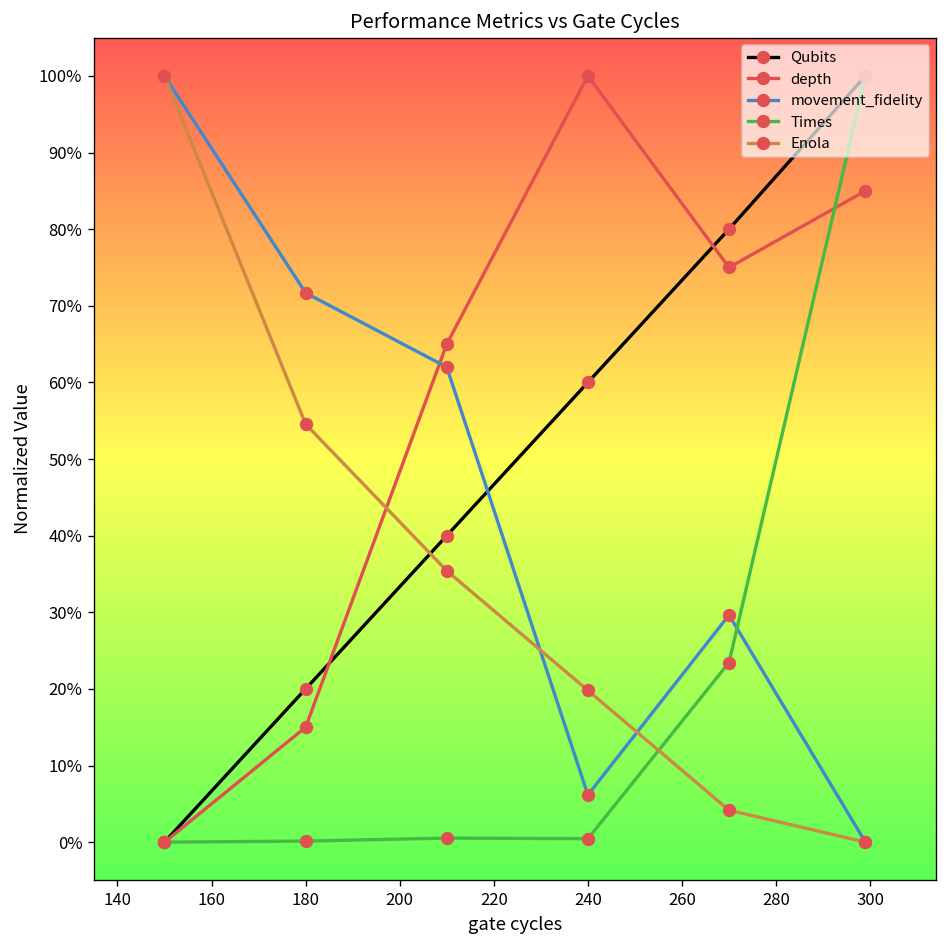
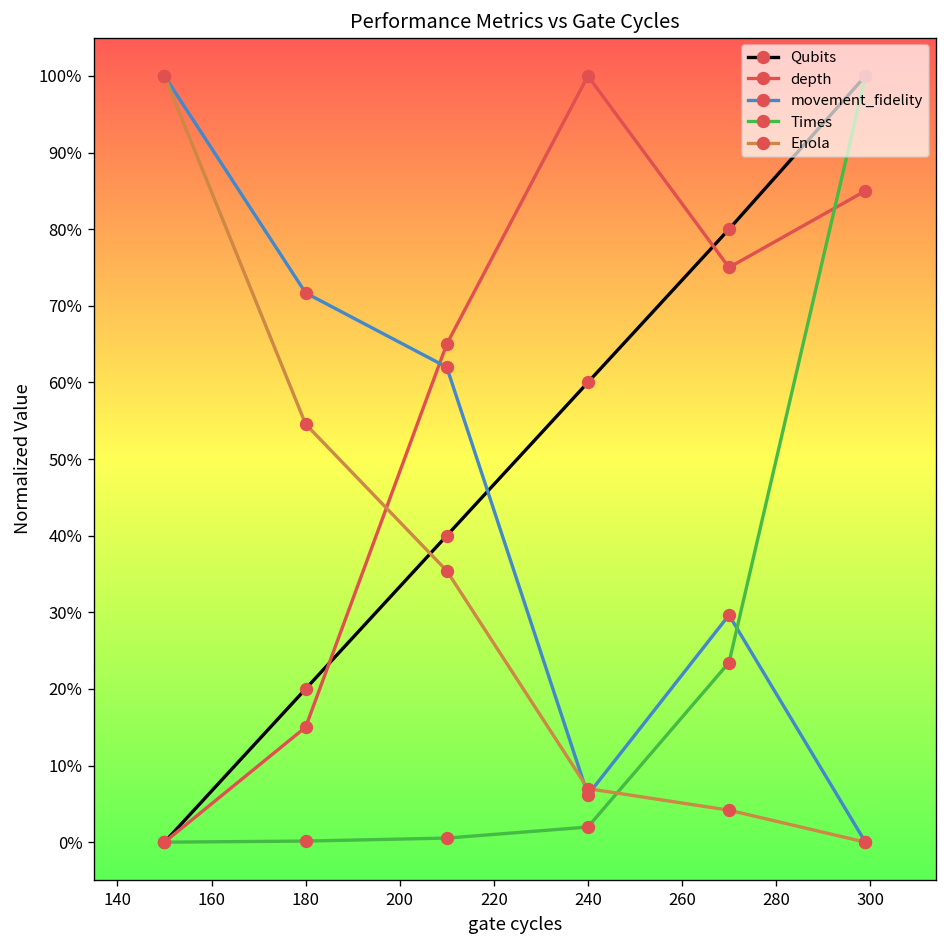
  {
    "Qubits": {
      "180": "20%",
      "240": "60%"
    },
    "depth": {
      "180": "15%",
      "240": "100%"
    },
    "movement_fidelity": {
      "180": "72%",
      "240": "6%"
    },
    "Times": {
      "180": "0%",
-     "240": "0%"
+     "240": "2%"
    },
    "Enola": {
      "180": "55%",
-     "240": "20%"
+     "240": "7%"
    }
  }
